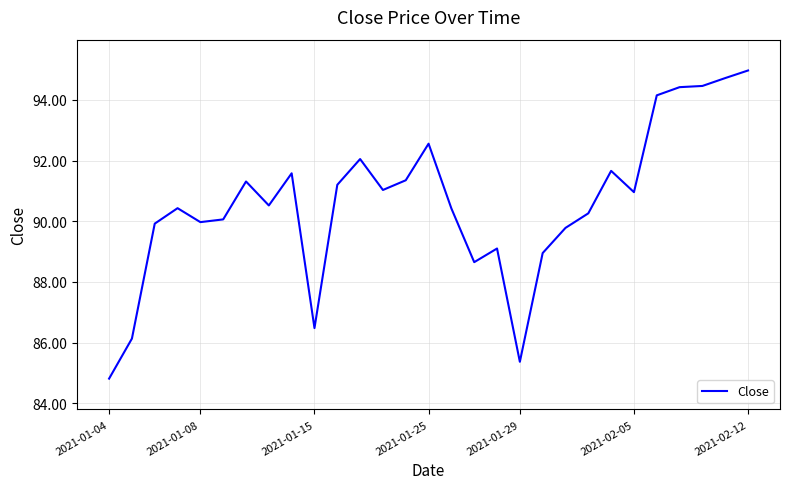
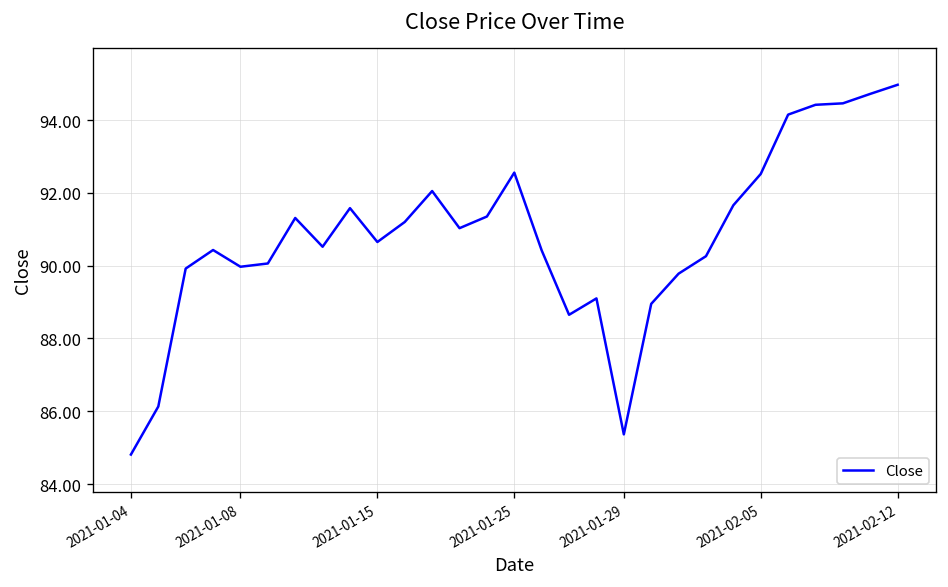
  {
    "2021-01-04": 84.8,
    "2021-01-08": 90.0,
-   "2021-01-15": 86.5,
+   "2021-01-15": 90.7,
    "2021-01-25": 92.6,
    "2021-01-29": 85.4,
-   "2021-02-05": 91.0,
+   "2021-02-05": 92.5,
    "2021-02-12": 95.0
  }
